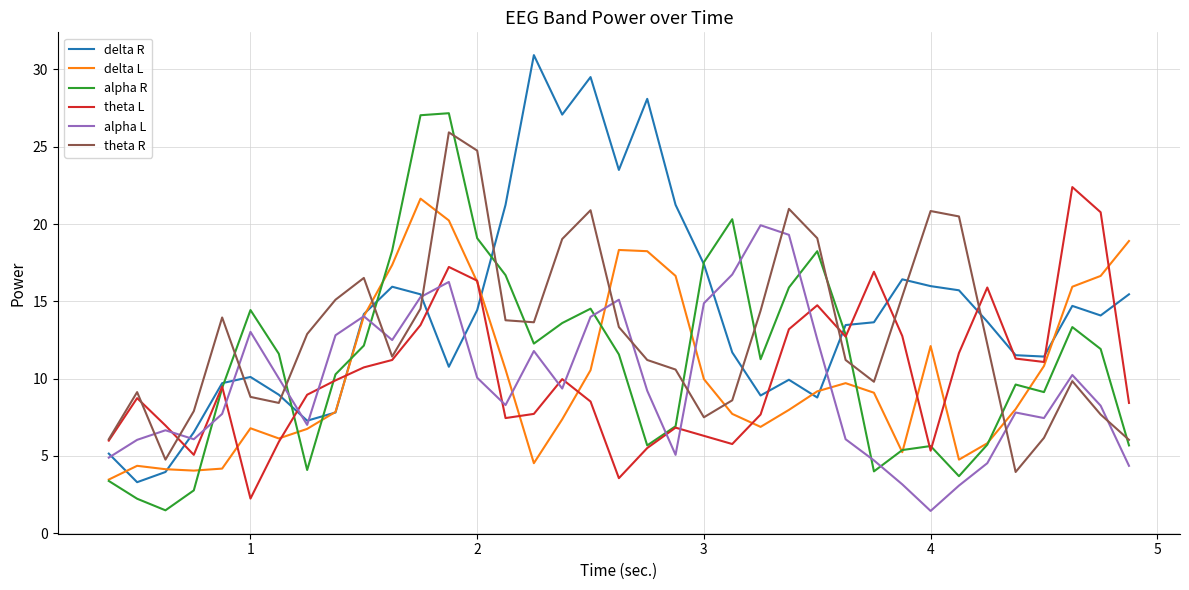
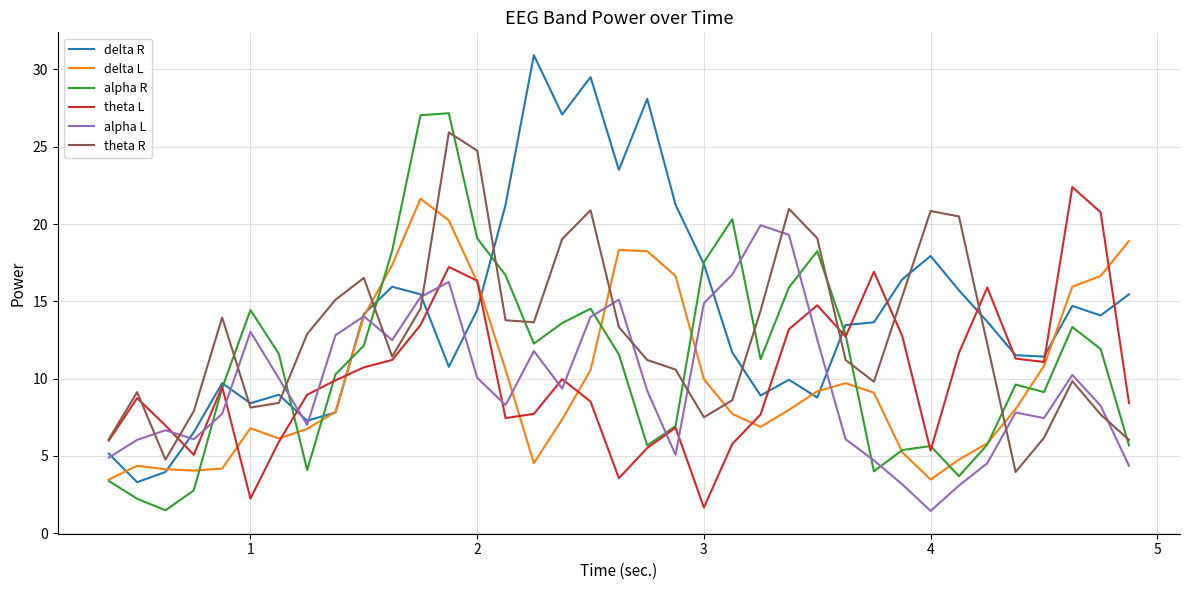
  {
    "delta R": {
-     "1": 10.1,
+     "1": 8.4,
      "2": 14.4,
-     "4": 16.0
+     "4": 17.9
    },
    "delta L": {
      "1": 6.8,
      "3": 10.0,
-     "4": 12.1
+     "4": 3.5
    },
    "alpha R": {
      "1": 14.4,
      "2": 19.1,
      "4": 5.6
    },
    "theta L": {
      "1": 2.2,
-     "3": 6.3,
+     "3": 1.7,
      "4": 5.3
    },
    "alpha L": {
      "1": 13.0,
      "2": 10.1,
      "3": 14.9,
      "4": 1.4
    },
    "theta R": {
-     "1": 8.8,
+     "1": 8.1,
      "2": 24.8,
      "3": 7.5,
      "4": 20.8
    }
  }
